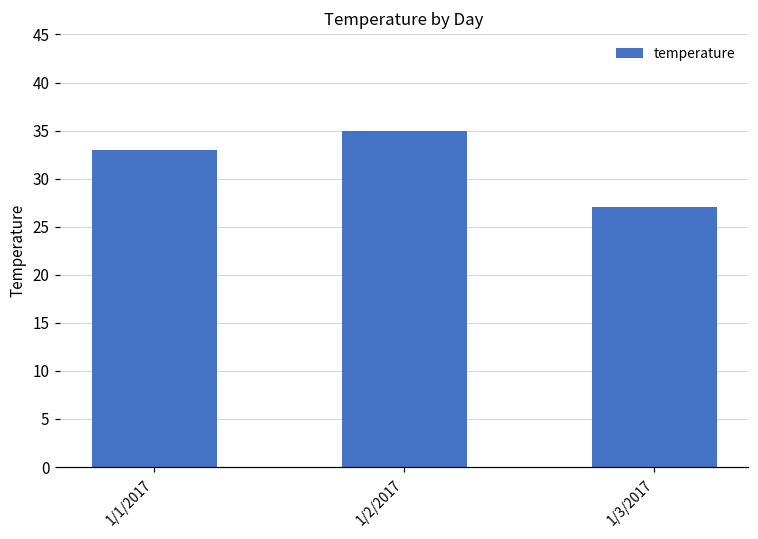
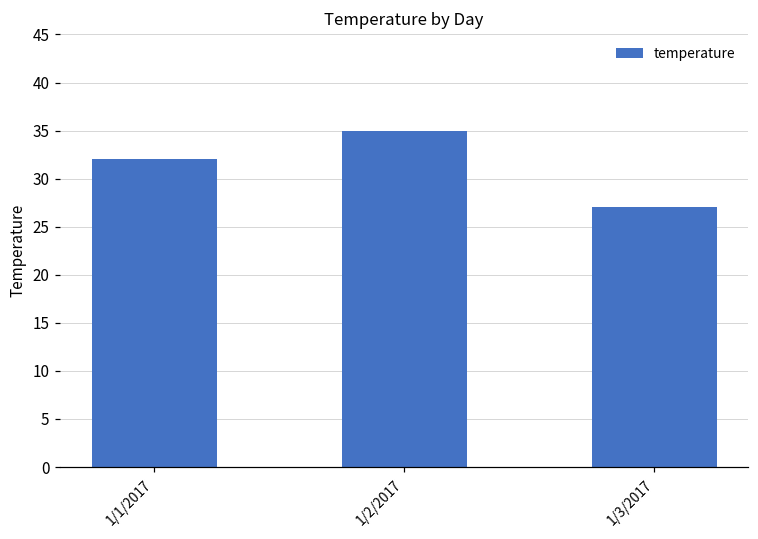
  {
-   "1/1/2017": 33,
+   "1/1/2017": 32,
    "1/2/2017": 35,
    "1/3/2017": 27
  }
